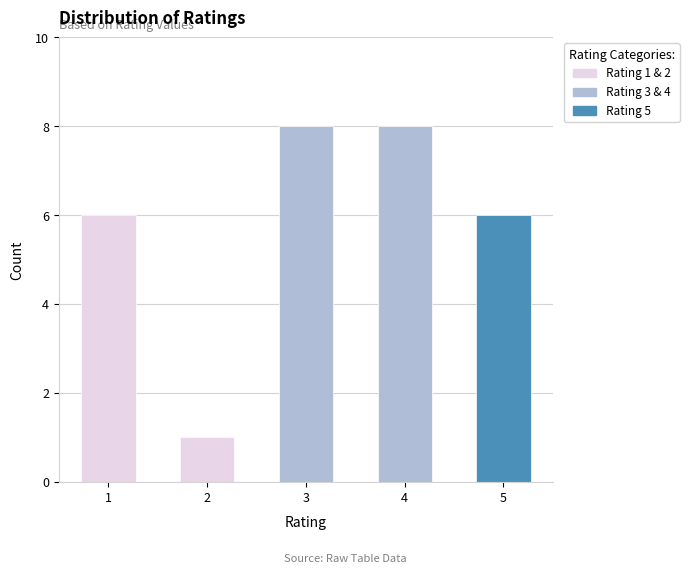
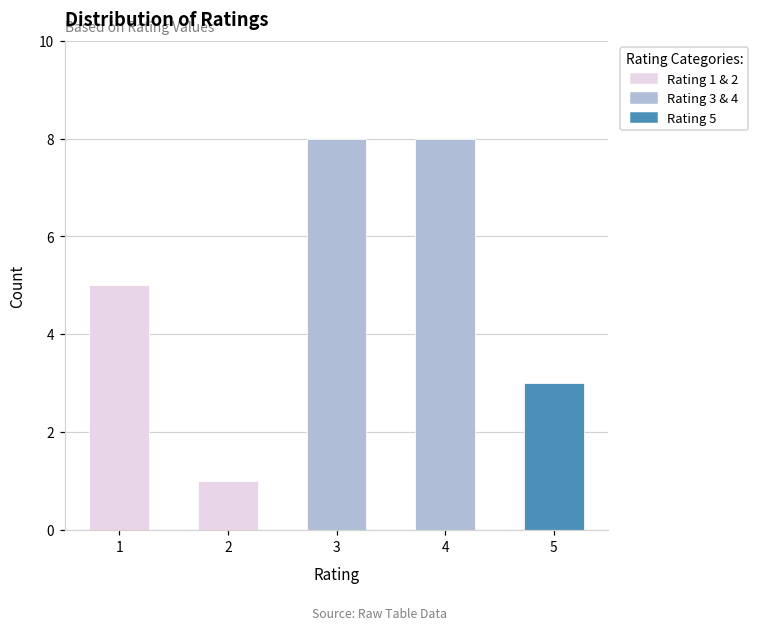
  {
-   "1": 6,
+   "1": 5,
    "2": 1,
    "3": 8,
    "4": 8,
-   "5": 6
+   "5": 3
  }
